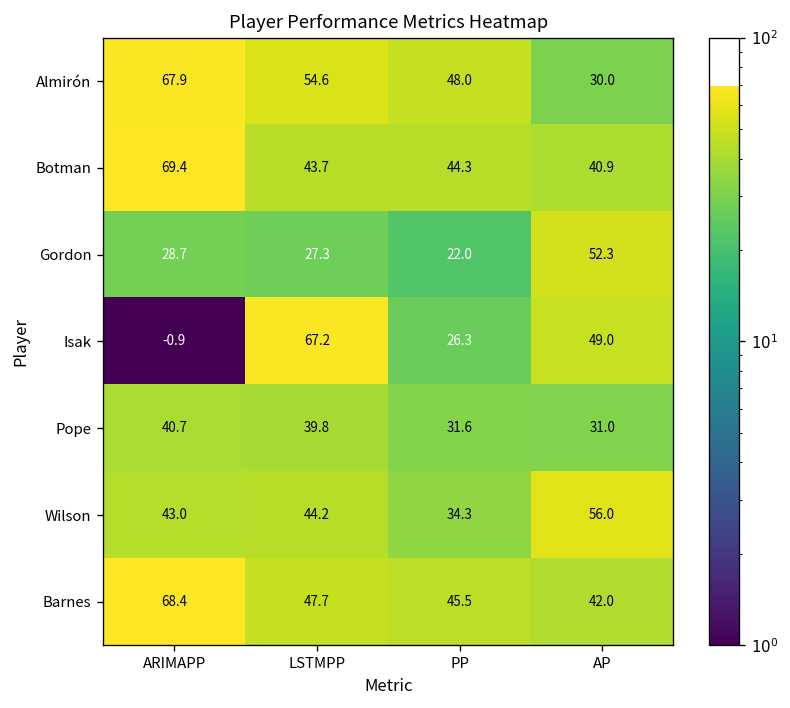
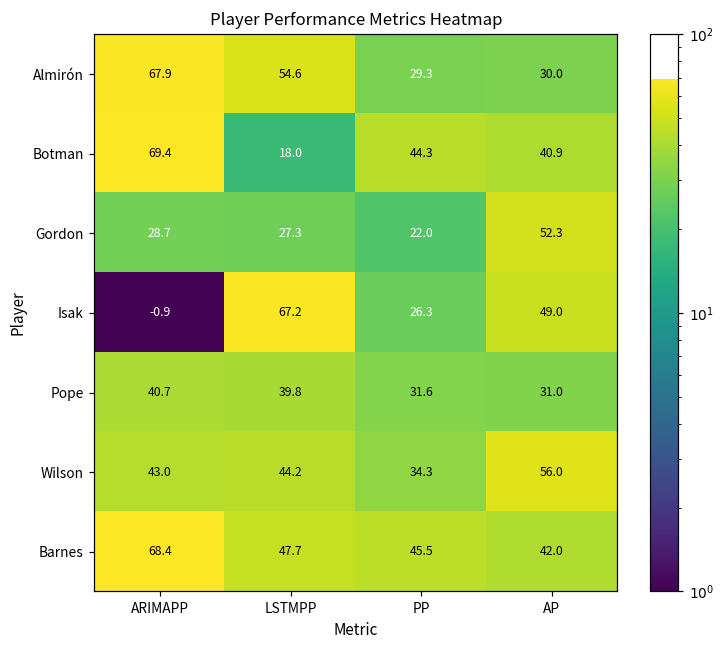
  {
    "Almirón": {
      "ARIMAPP": 67.9,
      "LSTMPP": 54.6,
-     "PP": 48.0,
+     "PP": 29.3,
      "AP": 30.0
    },
    "Botman": {
      "ARIMAPP": 69.4,
-     "LSTMPP": 43.7,
+     "LSTMPP": 18.0,
      "PP": 44.3,
      "AP": 40.9
    },
    "Gordon": {
      "ARIMAPP": 28.7,
      "LSTMPP": 27.3,
      "PP": 22.0,
      "AP": 52.3
    },
    "Isak": {
      "ARIMAPP": -0.9,
      "LSTMPP": 67.2,
      "PP": 26.3,
      "AP": 49.0
    },
    "Pope": {
      "ARIMAPP": 40.7,
      "LSTMPP": 39.8,
      "PP": 31.6,
      "AP": 31.0
    },
    "Wilson": {
      "ARIMAPP": 43.0,
      "LSTMPP": 44.2,
      "PP": 34.3,
      "AP": 56.0
    },
    "Barnes": {
      "ARIMAPP": 68.4,
      "LSTMPP": 47.7,
      "PP": 45.5,
      "AP": 42.0
    }
  }
